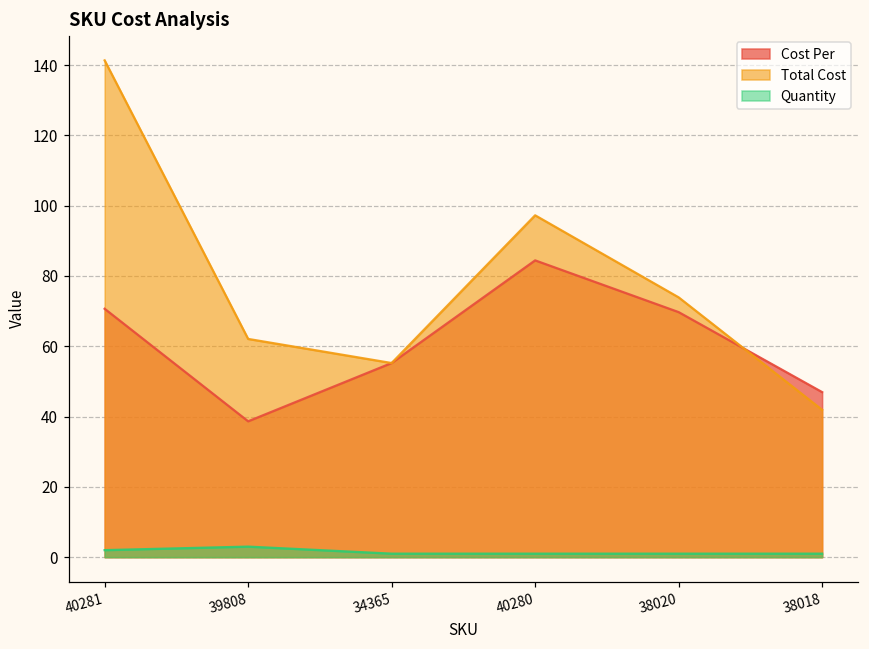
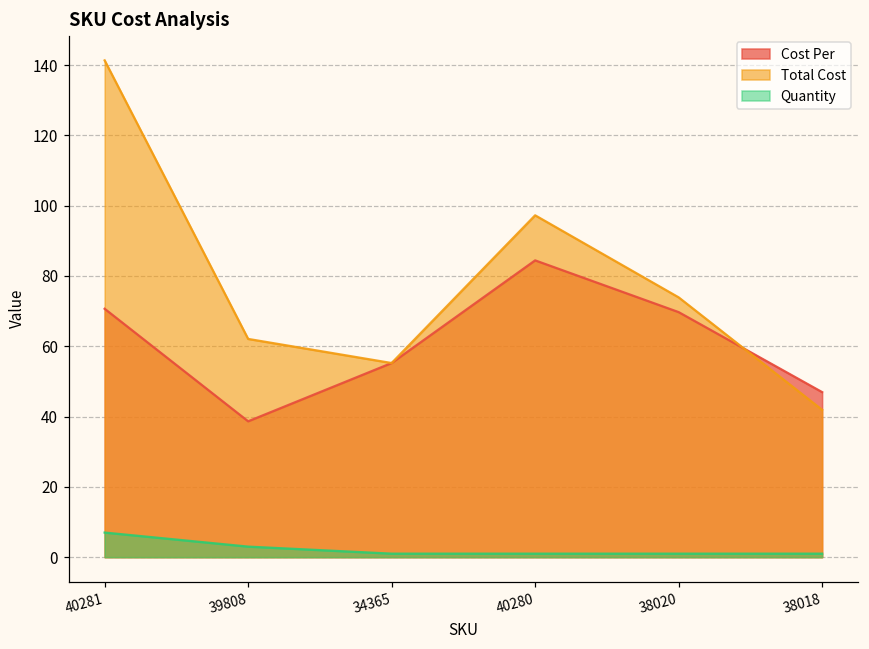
  {
    "Cost Per": {
      "40281": 71,
      "39808": 39,
      "40280": 84,
      "38020": 70,
      "38018": 47
    },
    "Total Cost": {
      "40281": 141,
      "39808": 62,
      "40280": 97,
      "38020": 74,
      "38018": 42
    },
    "Quantity": {
-     "40281": 2,
+     "40281": 7,
      "39808": 3,
      "34365": 1,
      "40280": 1,
      "38020": 1,
      "38018": 1
    }
  }
